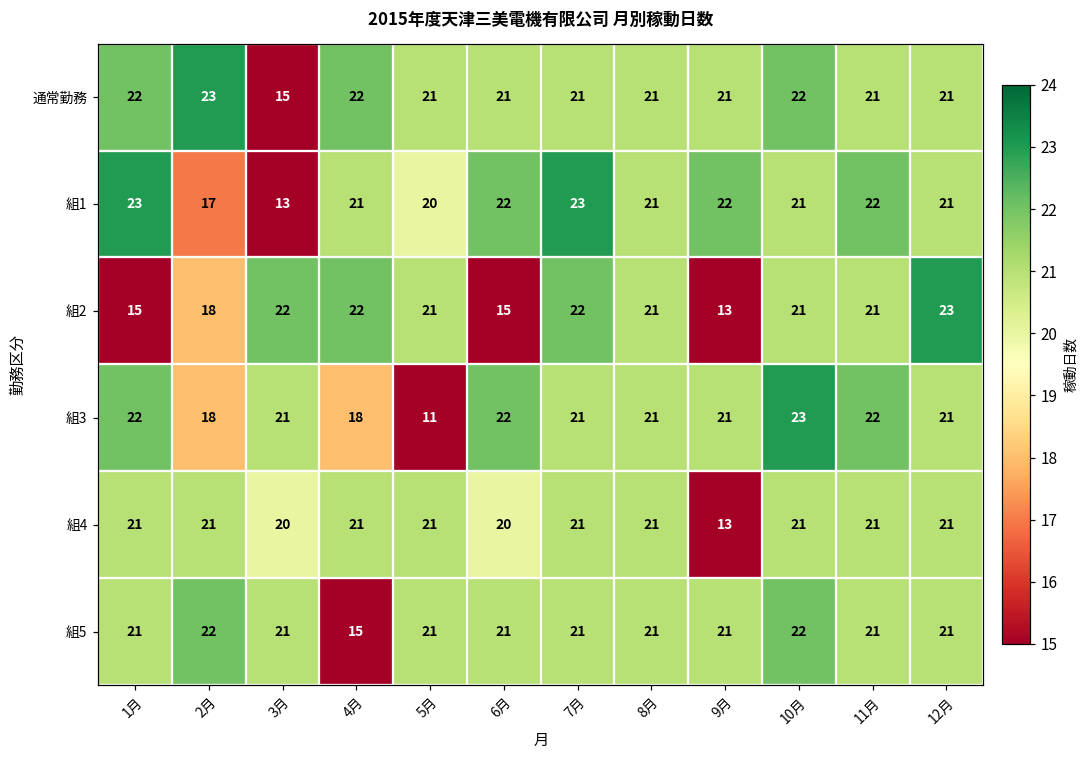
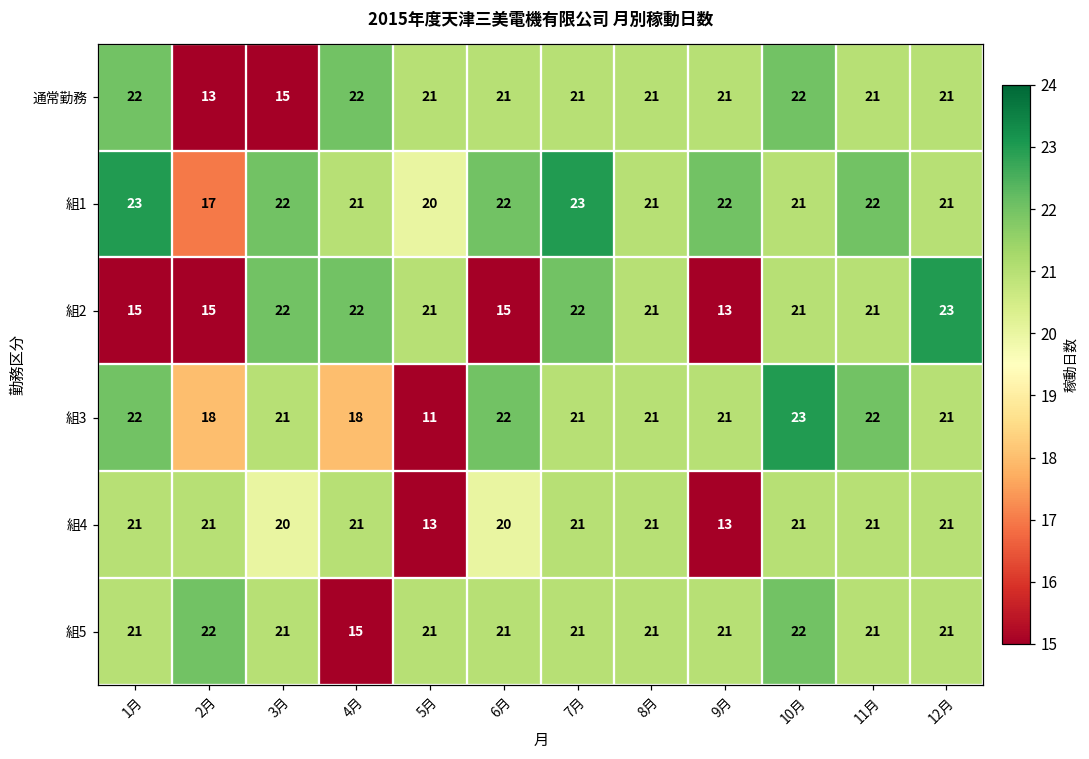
  {
    "通常勤務": {
      "1月": 22,
-     "2月": 23,
+     "2月": 13,
      "3月": 15,
      "4月": 22,
      "5月": 21,
      "6月": 21,
      "7月": 21,
      "8月": 21,
      "9月": 21,
      "10月": 22,
      "11月": 21,
      "12月": 21
    },
    "組1": {
      "1月": 23,
      "2月": 17,
-     "3月": 13,
+     "3月": 22,
      "4月": 21,
      "5月": 20,
      "6月": 22,
      "7月": 23,
      "8月": 21,
      "9月": 22,
      "10月": 21,
      "11月": 22,
      "12月": 21
    },
    "組2": {
      "1月": 15,
-     "2月": 18,
+     "2月": 15,
      "3月": 22,
      "4月": 22,
      "5月": 21,
      "6月": 15,
      "7月": 22,
      "8月": 21,
      "9月": 13,
      "10月": 21,
      "11月": 21,
      "12月": 23
    },
    "組3": {
      "1月": 22,
      "2月": 18,
      "3月": 21,
      "4月": 18,
      "5月": 11,
      "6月": 22,
      "7月": 21,
      "8月": 21,
      "9月": 21,
      "10月": 23,
      "11月": 22,
      "12月": 21
    },
    "組4": {
      "1月": 21,
      "2月": 21,
      "3月": 20,
      "4月": 21,
-     "5月": 21,
+     "5月": 13,
      "6月": 20,
      "7月": 21,
      "8月": 21,
      "9月": 13,
      "10月": 21,
      "11月": 21,
      "12月": 21
    },
    "組5": {
      "1月": 21,
      "2月": 22,
      "3月": 21,
      "4月": 15,
      "5月": 21,
      "6月": 21,
      "7月": 21,
      "8月": 21,
      "9月": 21,
      "10月": 22,
      "11月": 21,
      "12月": 21
    }
  }
